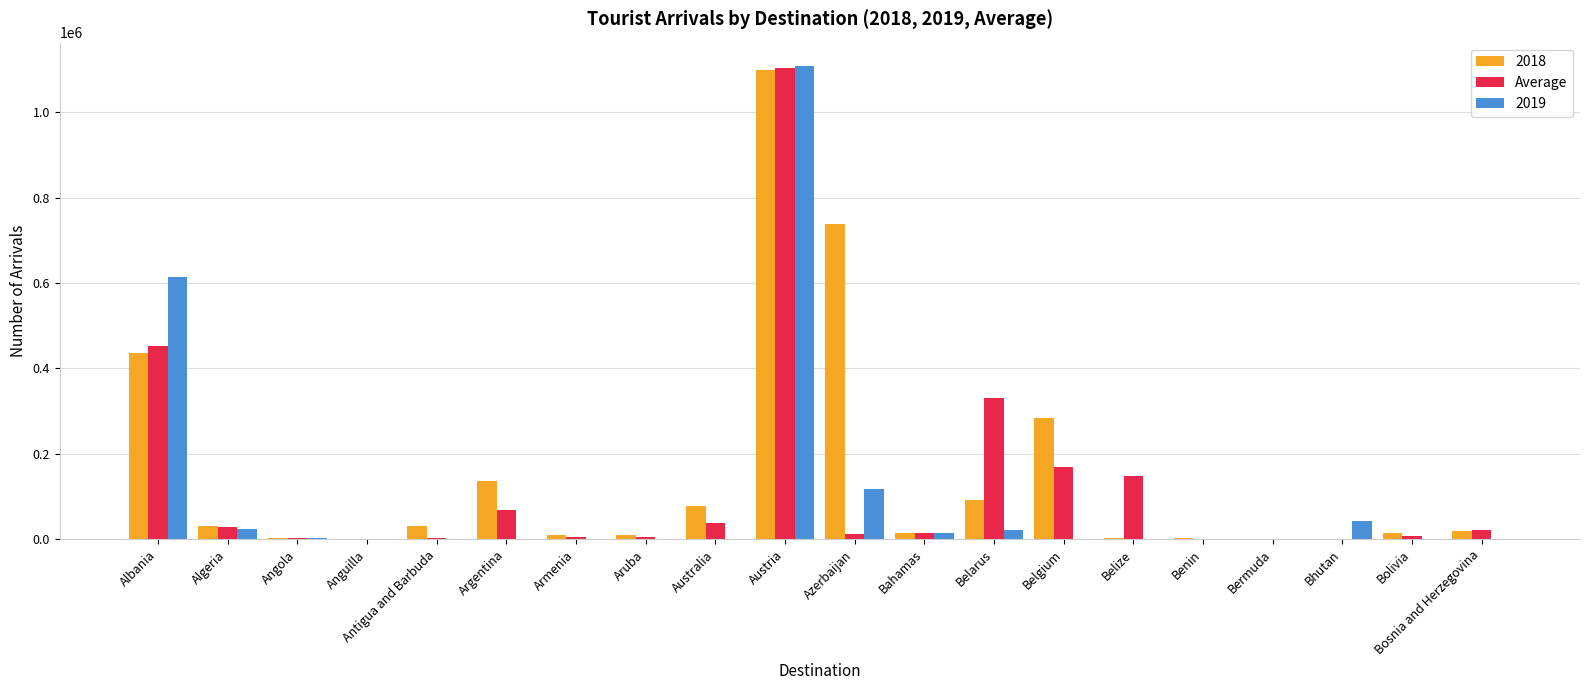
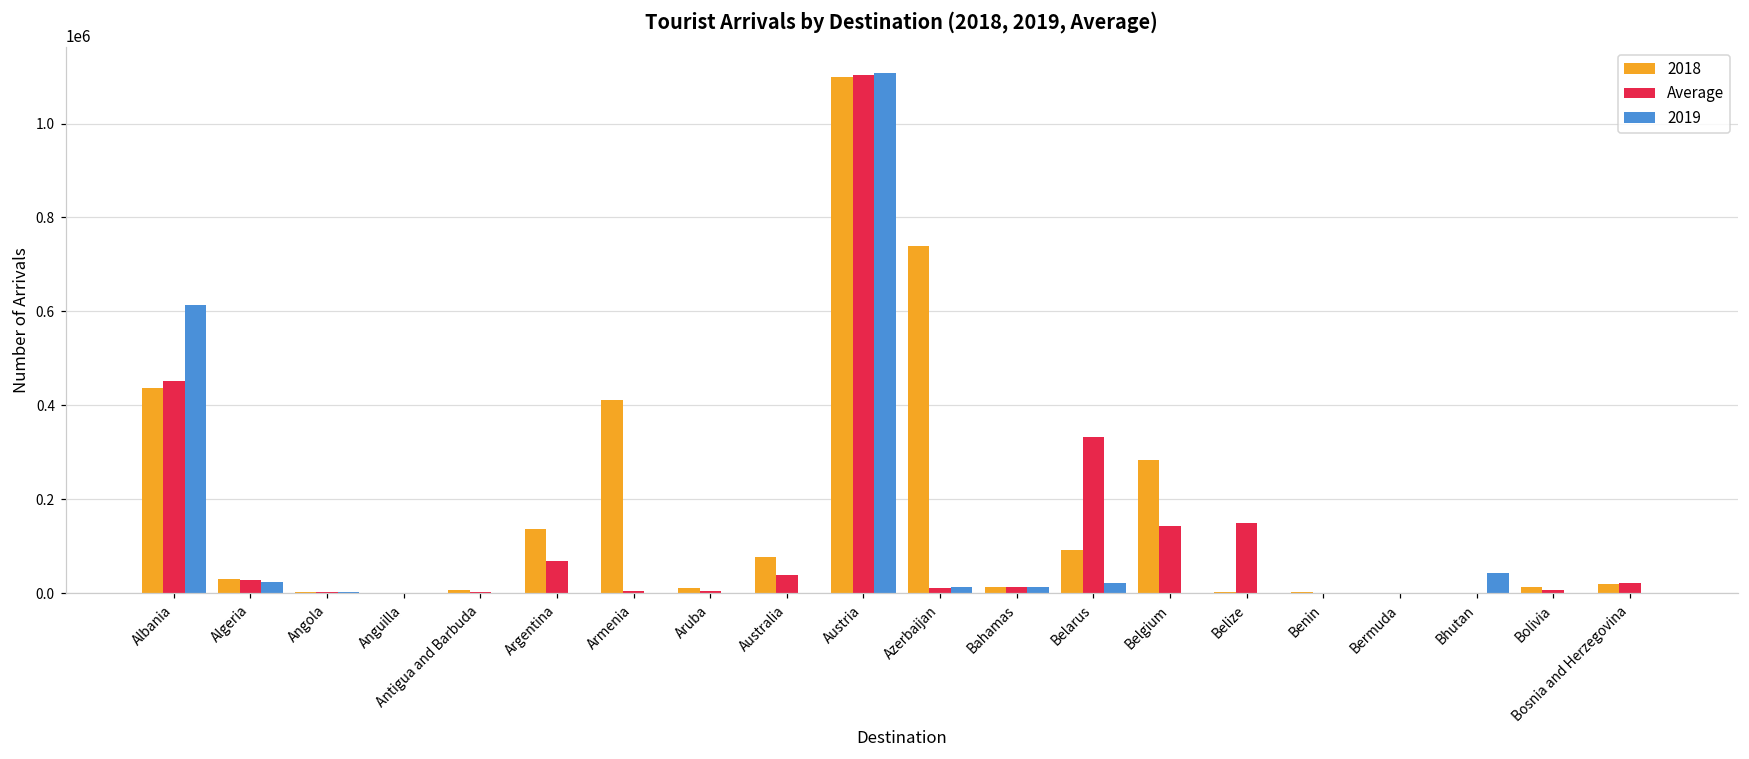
  {
    "2018": {
      "Albania": 440000,
      "Algeria": 30000,
-     "Antigua and Barbuda": 30000,
+     "Antigua and Barbuda": 10000,
      "Argentina": 140000,
-     "Armenia": 10000,
+     "Armenia": 410000,
      "Aruba": 10000,
      "Australia": 80000,
      "Austria": 1100000,
      "Azerbaijan": 740000,
      "Bahamas": 10000,
      "Belarus": 90000,
      "Belgium": 280000,
      "Bolivia": 10000,
      "Bosnia and Herzegovina": 20000
    },
    "Average": {
      "Albania": 450000,
      "Algeria": 30000,
      "Argentina": 70000,
      "Australia": 40000,
      "Austria": 1100000,
      "Azerbaijan": 10000,
      "Bahamas": 10000,
      "Belarus": 330000,
-     "Belgium": 170000,
+     "Belgium": 140000,
      "Belize": 150000,
      "Bolivia": 10000,
      "Bosnia and Herzegovina": 20000
    },
    "2019": {
      "Albania": 610000,
      "Algeria": 20000,
      "Antigua and Barbuda": 0,
      "Argentina": 0,
      "Armenia": 0,
      "Aruba": 0,
      "Australia": 0,
      "Austria": 1110000,
-     "Azerbaijan": 120000,
+     "Azerbaijan": 10000,
      "Bahamas": 10000,
      "Belarus": 20000,
      "Belgium": 0,
      "Belize": 0,
      "Benin": 0,
      "Bermuda": 0,
      "Bhutan": 40000,
      "Bolivia": 0,
      "Bosnia and Herzegovina": 0
    }
  }
